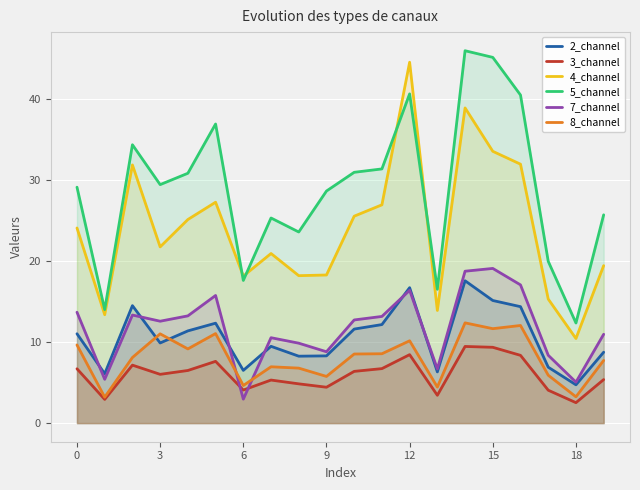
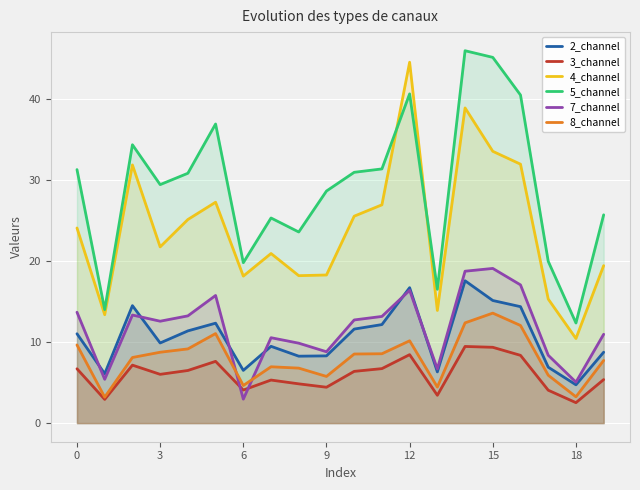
  {
    "2_channel": {
      "0": 11,
      "3": 10,
      "6": 7,
      "9": 8,
      "12": 17,
      "15": 15,
      "18": 5
    },
    "3_channel": {
      "0": 7,
      "3": 6,
      "6": 4,
      "9": 4,
      "12": 8,
      "15": 9,
      "18": 3
    },
    "4_channel": {
      "0": 24,
      "3": 22,
      "6": 18,
      "9": 18,
      "12": 45,
      "15": 34,
      "18": 10
    },
    "5_channel": {
-     "0": 29,
+     "0": 31,
      "3": 29,
-     "6": 18,
+     "6": 20,
      "9": 29,
      "12": 41,
      "15": 45,
      "18": 12
    },
    "7_channel": {
      "0": 14,
      "3": 13,
      "6": 3,
      "9": 9,
      "12": 16,
      "15": 19,
      "18": 5
    },
    "8_channel": {
      "0": 10,
-     "3": 11,
+     "3": 9,
      "6": 5,
      "9": 6,
      "12": 10,
-     "15": 12,
+     "15": 14,
      "18": 3
    }
  }
